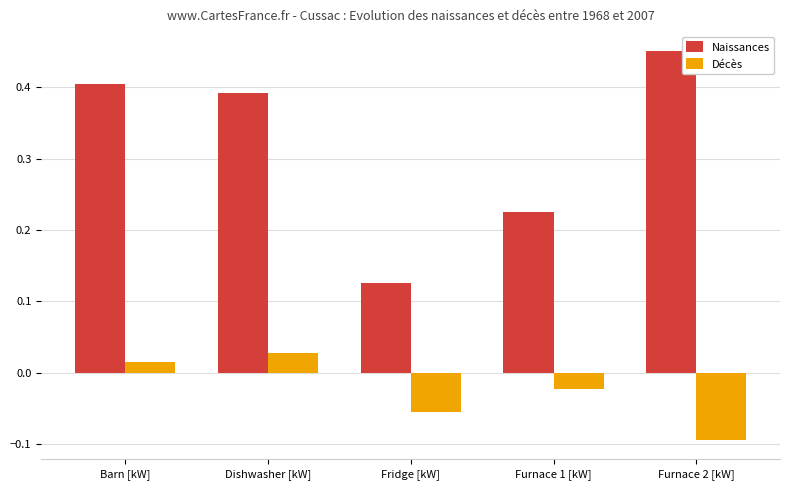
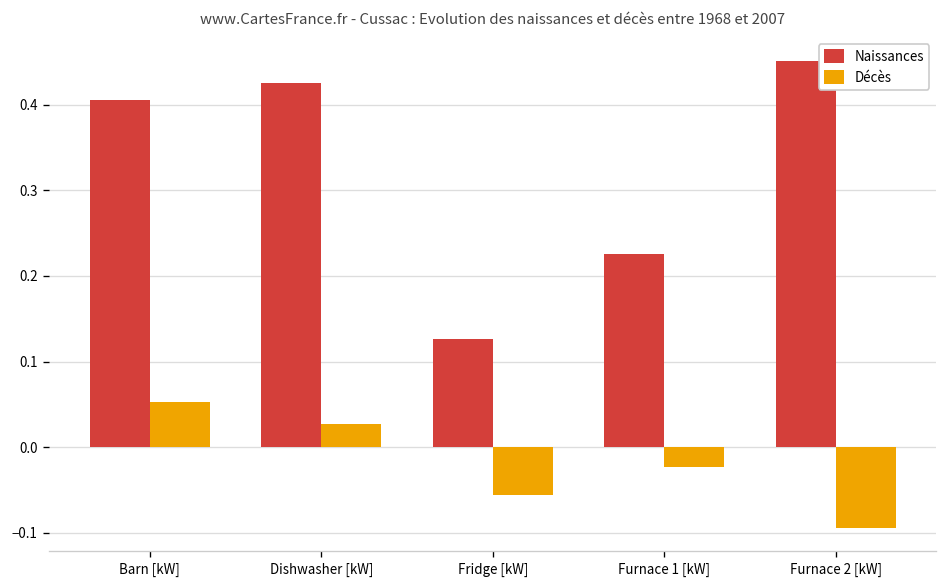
  {
    "Naissances": {
      "Barn [kW]": 0.41,
-     "Dishwasher [kW]": 0.39,
+     "Dishwasher [kW]": 0.42,
      "Fridge [kW]": 0.13,
      "Furnace 1 [kW]": 0.23,
      "Furnace 2 [kW]": 0.45
    },
    "Décès": {
-     "Barn [kW]": 0.01,
+     "Barn [kW]": 0.05,
      "Dishwasher [kW]": 0.03,
      "Fridge [kW]": -0.06,
      "Furnace 1 [kW]": -0.02,
      "Furnace 2 [kW]": -0.09
    }
  }
